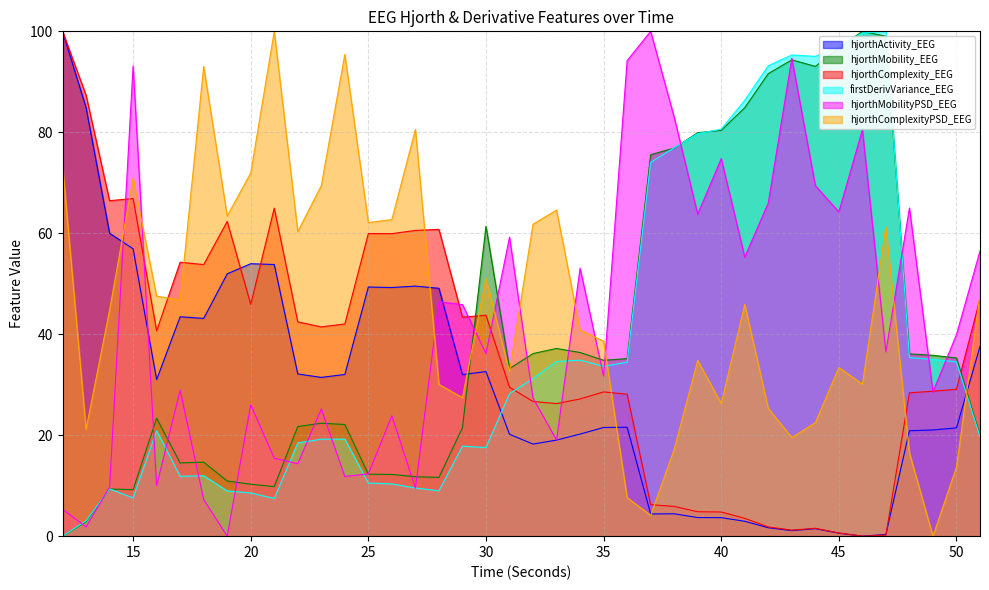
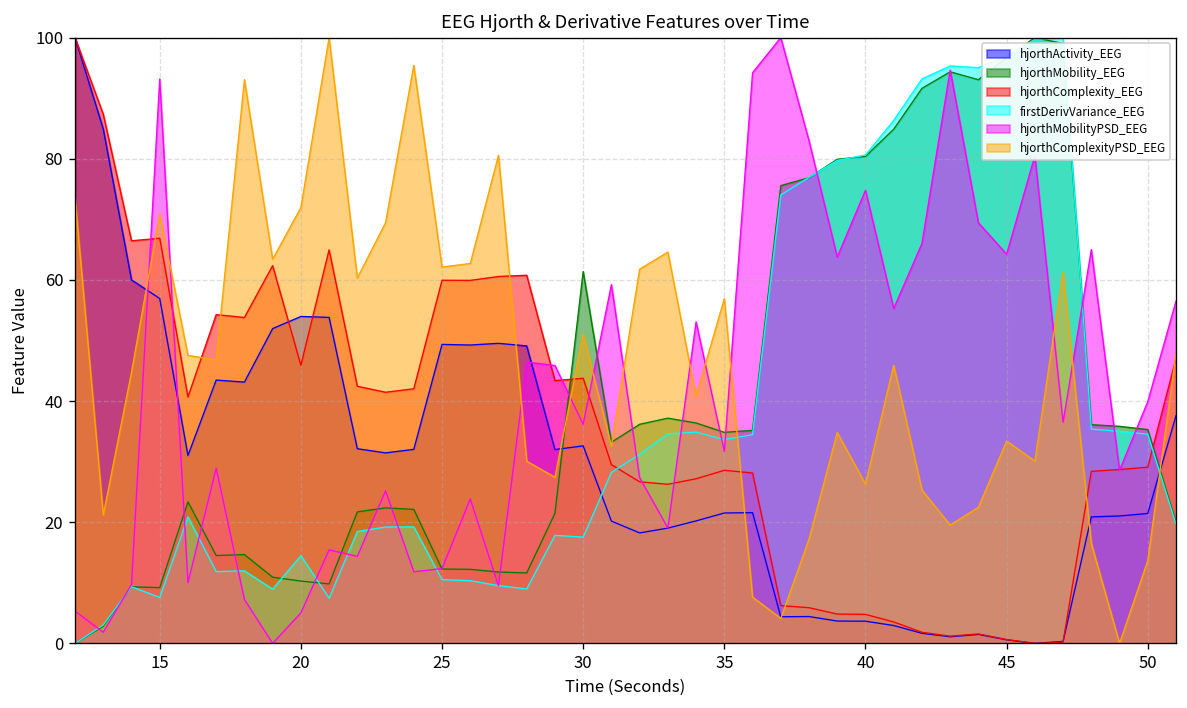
  {
    "hjorthActivity_EEG": {
      "15": 57,
      "20": 54,
      "25": 49,
      "30": 33,
      "35": 22,
      "40": 4,
      "50": 21
    },
    "hjorthMobility_EEG": {
      "15": 9,
      "20": 10,
      "30": 61,
      "35": 35,
      "50": 35
    },
    "hjorthComplexity_EEG": {
      "15": 67,
      "20": 46,
      "25": 60,
      "30": 44,
      "35": 29,
      "40": 5,
      "50": 29
    },
    "firstDerivVariance_EEG": {
      "15": 8,
-     "20": 9,
+     "20": 14,
      "25": 11,
      "30": 18,
      "35": 34,
      "50": 35
    },
    "hjorthMobilityPSD_EEG": {
      "15": 93,
-     "20": 26,
+     "20": 5,
      "30": 36,
      "35": 32,
      "40": 75,
      "45": 64,
      "50": 40
    },
    "hjorthComplexityPSD_EEG": {
      "15": 71,
      "20": 72,
      "25": 62,
      "30": 51,
-     "35": 39,
+     "35": 57,
      "40": 26,
      "45": 33,
      "50": 14
    }
  }
